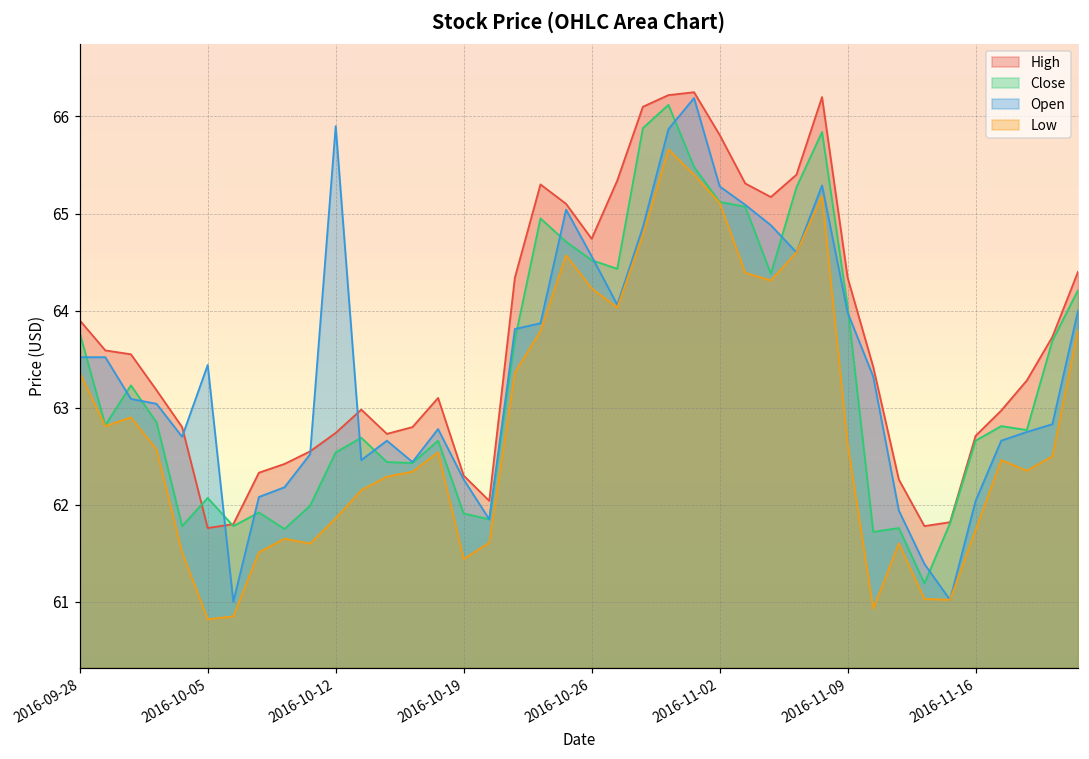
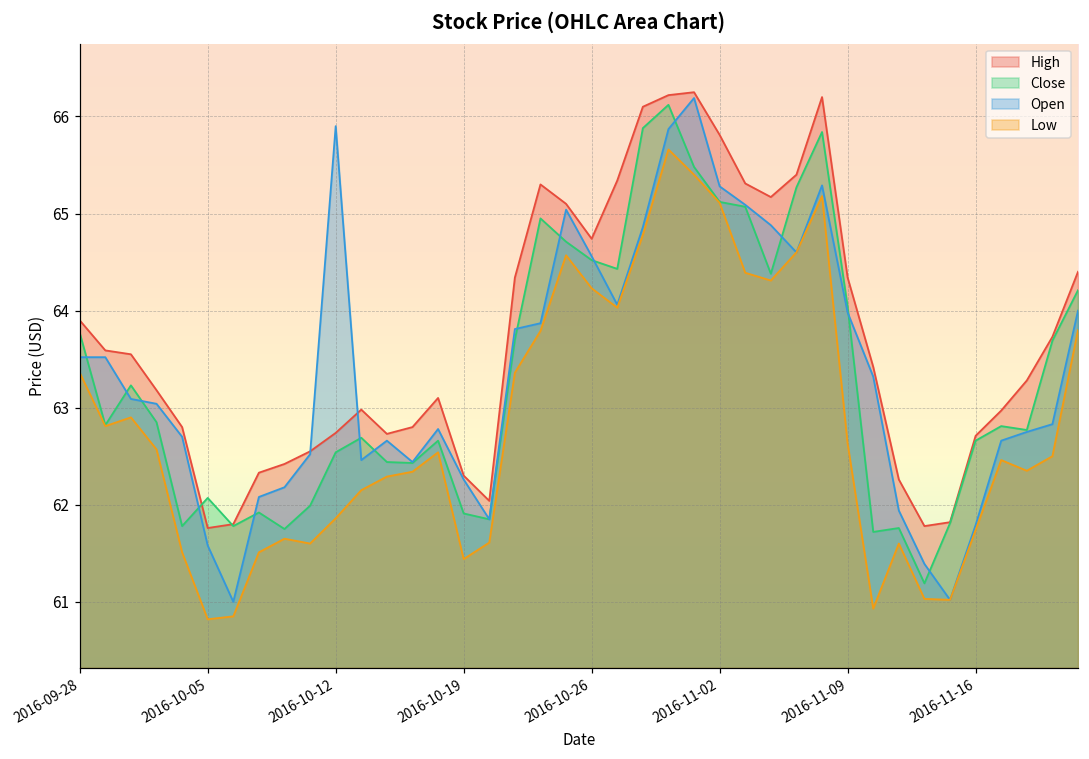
  {
    "Close": {
      "2016-09-28": 63.8,
      "2016-10-05": 62.1,
      "2016-10-12": 62.5,
      "2016-10-19": 61.9,
      "2016-10-26": 64.5,
      "2016-11-09": 64.0,
      "2016-11-16": 62.7
    },
    "Open": {
      "2016-09-28": 63.5,
-     "2016-10-05": 63.4,
+     "2016-10-05": 61.6,
      "2016-10-12": 65.9,
      "2016-10-19": 62.3,
      "2016-10-26": 64.6,
      "2016-11-02": 65.3,
      "2016-11-09": 64.0,
-     "2016-11-16": 62.0
+     "2016-11-16": 61.8
    }
  }
